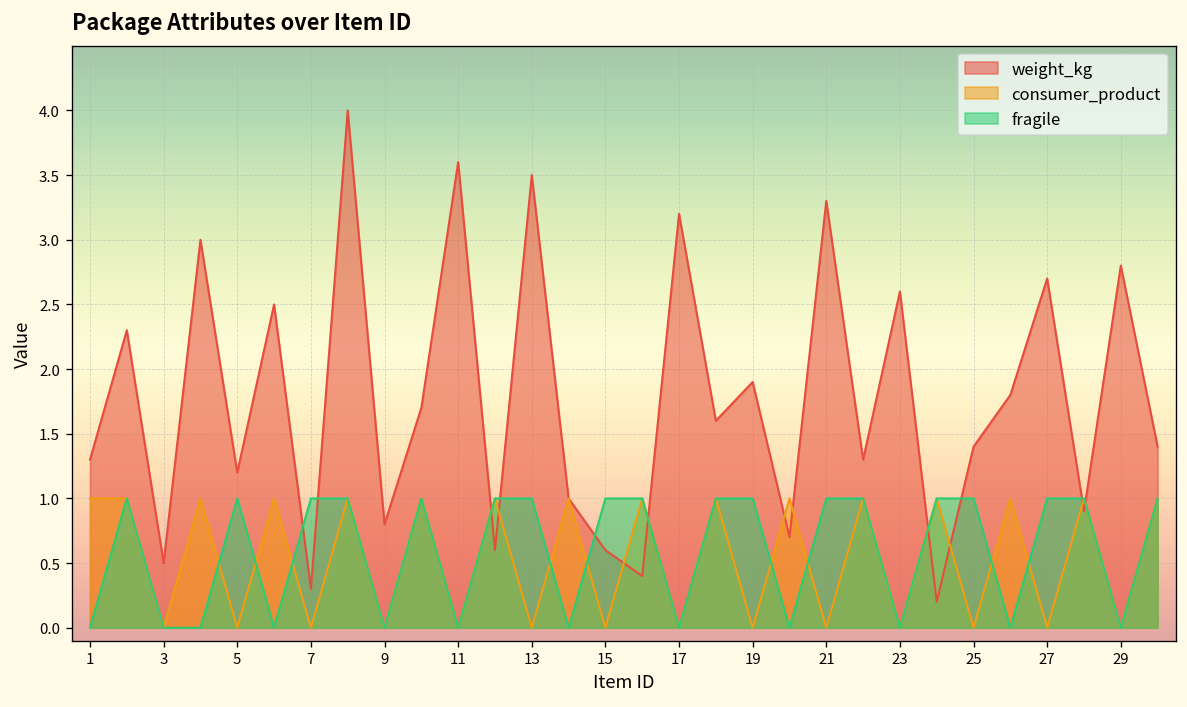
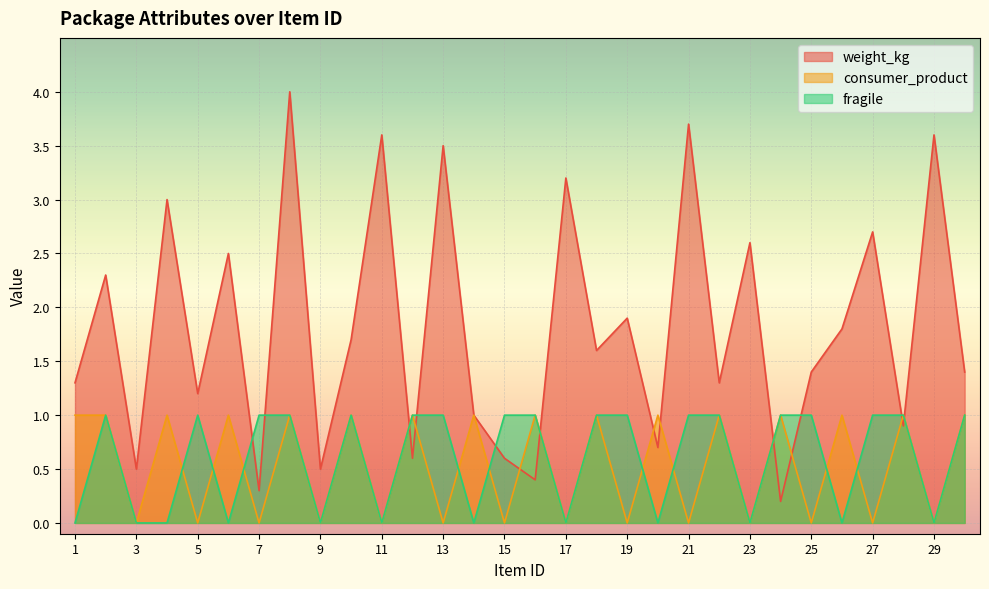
  {
    "weight_kg": {
      "1": 1.3,
      "3": 0.5,
      "5": 1.2,
      "7": 0.3,
-     "9": 0.8,
+     "9": 0.5,
      "11": 3.6,
      "13": 3.5,
      "15": 0.6,
      "17": 3.2,
      "19": 1.9,
-     "21": 3.3,
+     "21": 3.7,
      "23": 2.6,
      "25": 1.4,
      "27": 2.7,
-     "29": 2.8
+     "29": 3.6
    },
    "consumer_product": {
      "1": 1.0,
      "5": 0.0,
      "7": 0.0,
      "13": 0.0,
      "15": 0.0,
      "19": 0.0,
      "21": 0.0,
      "25": 0.0,
      "27": 0.0
    },
    "fragile": {
      "1": 0.0,
      "5": 1.0,
      "7": 1.0,
      "13": 1.0,
      "15": 1.0,
      "19": 1.0,
      "21": 1.0,
      "25": 1.0,
      "27": 1.0
    }
  }
